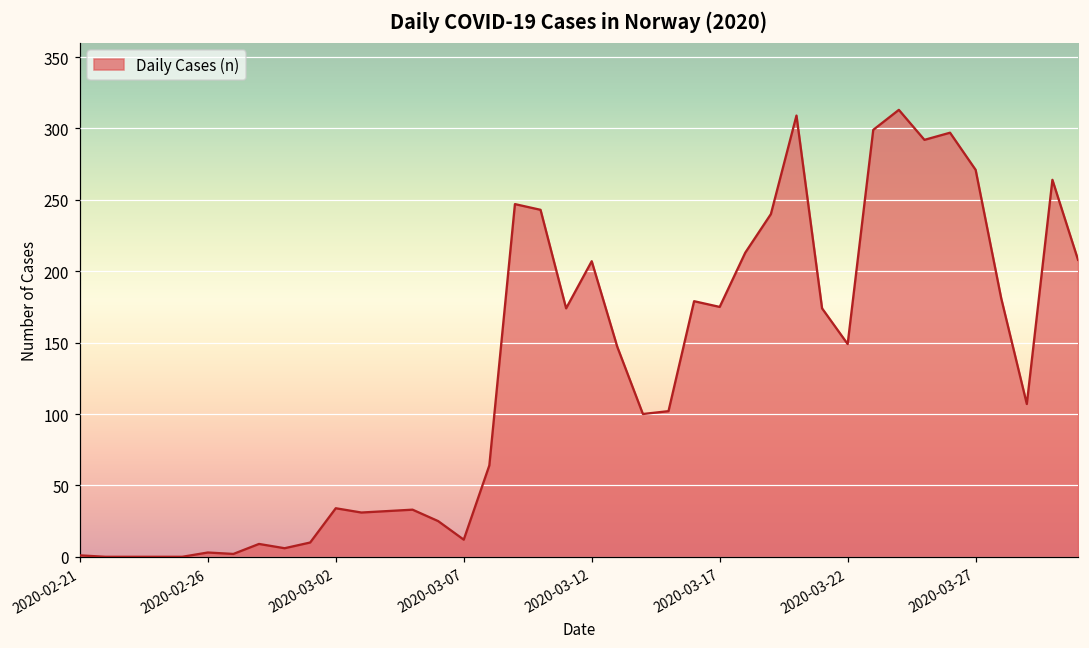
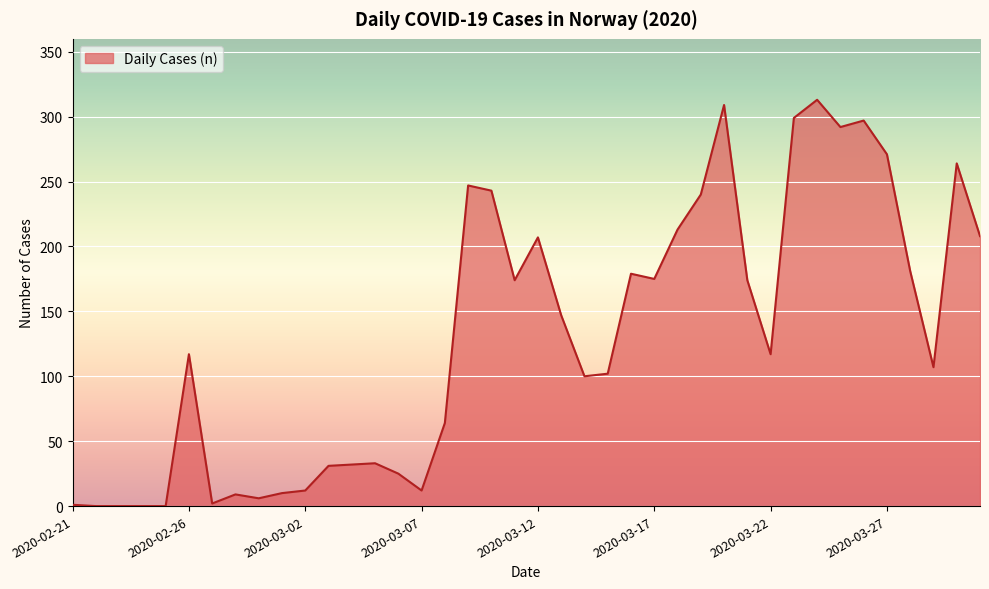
  {
    "2020-02-21": 1,
-   "2020-02-26": 3,
-   "2020-03-02": 34,
+   "2020-02-26": 117,
+   "2020-03-02": 12,
    "2020-03-07": 12,
    "2020-03-12": 207,
    "2020-03-17": 175,
-   "2020-03-22": 149,
+   "2020-03-22": 117,
    "2020-03-27": 271
  }
